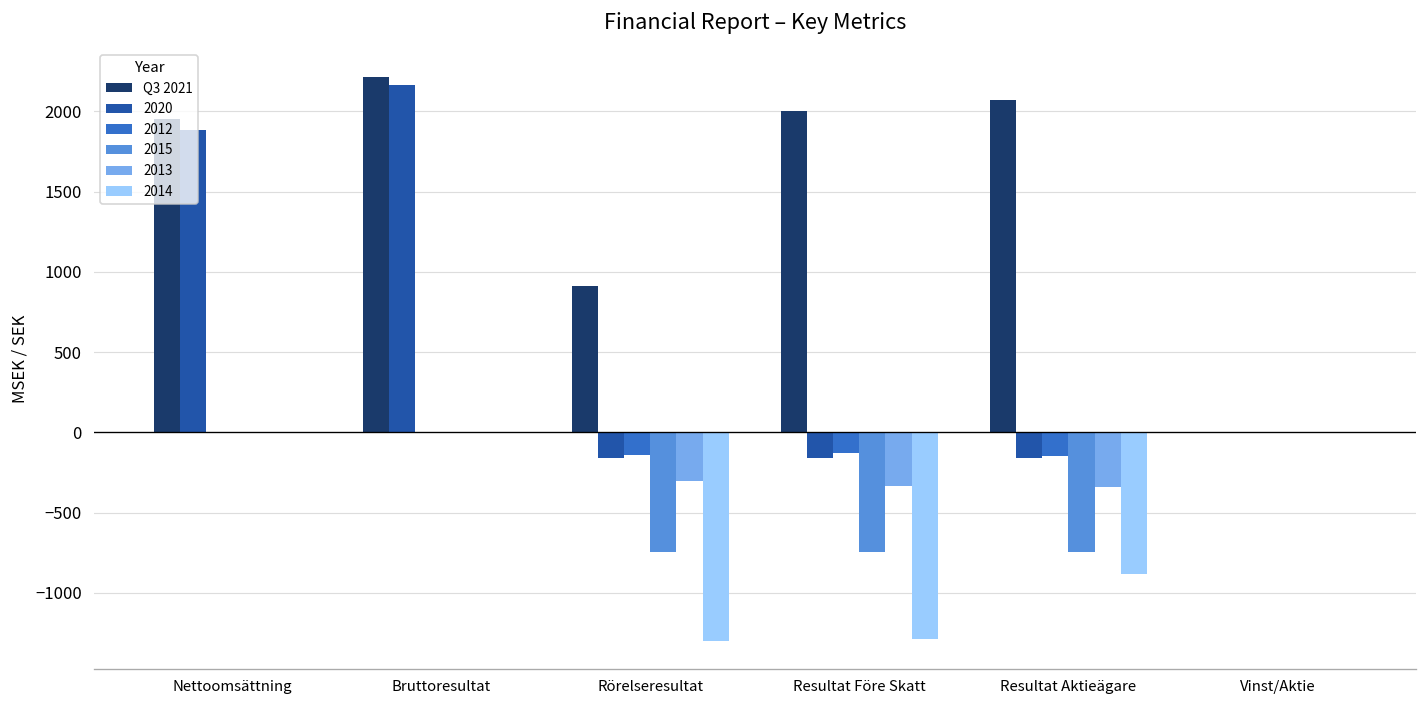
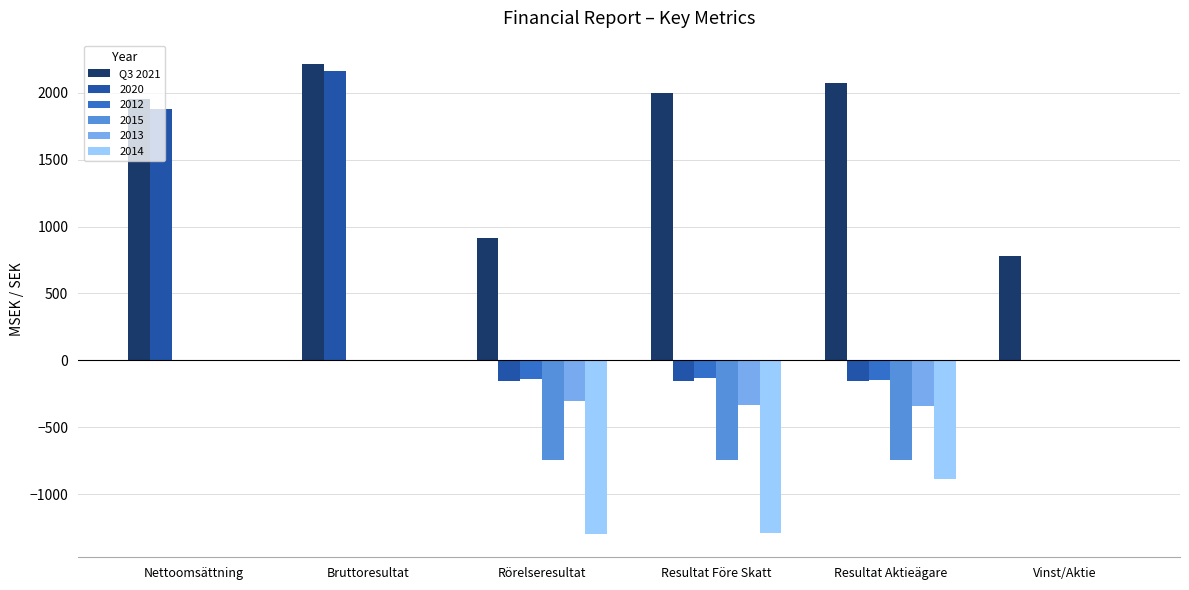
  {
    "Q3 2021": {
      "Bruttoresultat": 2210,
      "Rörelseresultat": 910,
      "Resultat Före Skatt": 2000,
      "Resultat Aktieägare": 2070,
-     "Vinst/Aktie": 0
+     "Vinst/Aktie": 780
    }
  }
